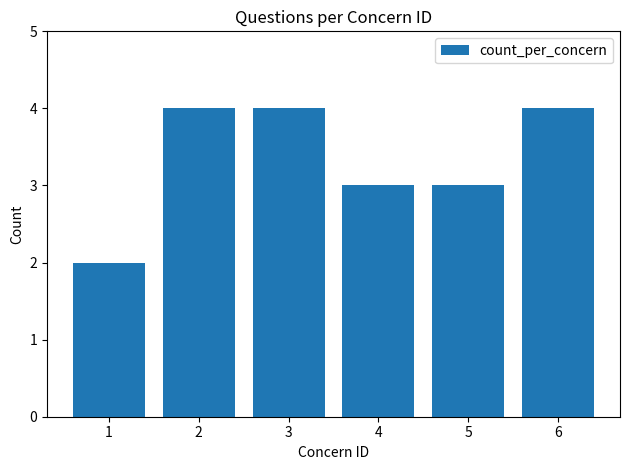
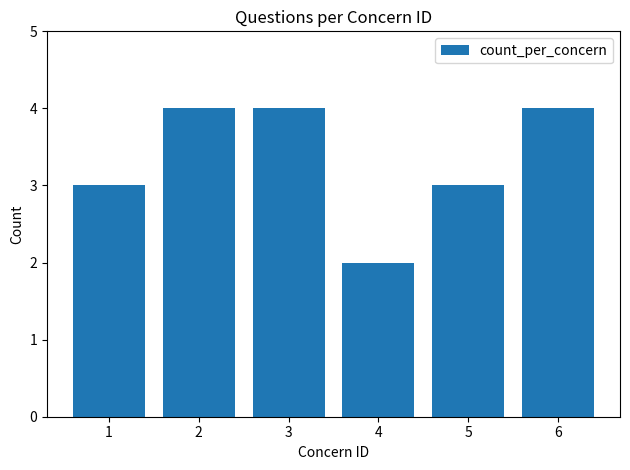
  {
-   "1": 2,
+   "1": 3,
    "2": 4,
    "3": 4,
-   "4": 3,
+   "4": 2,
    "5": 3,
    "6": 4
  }
